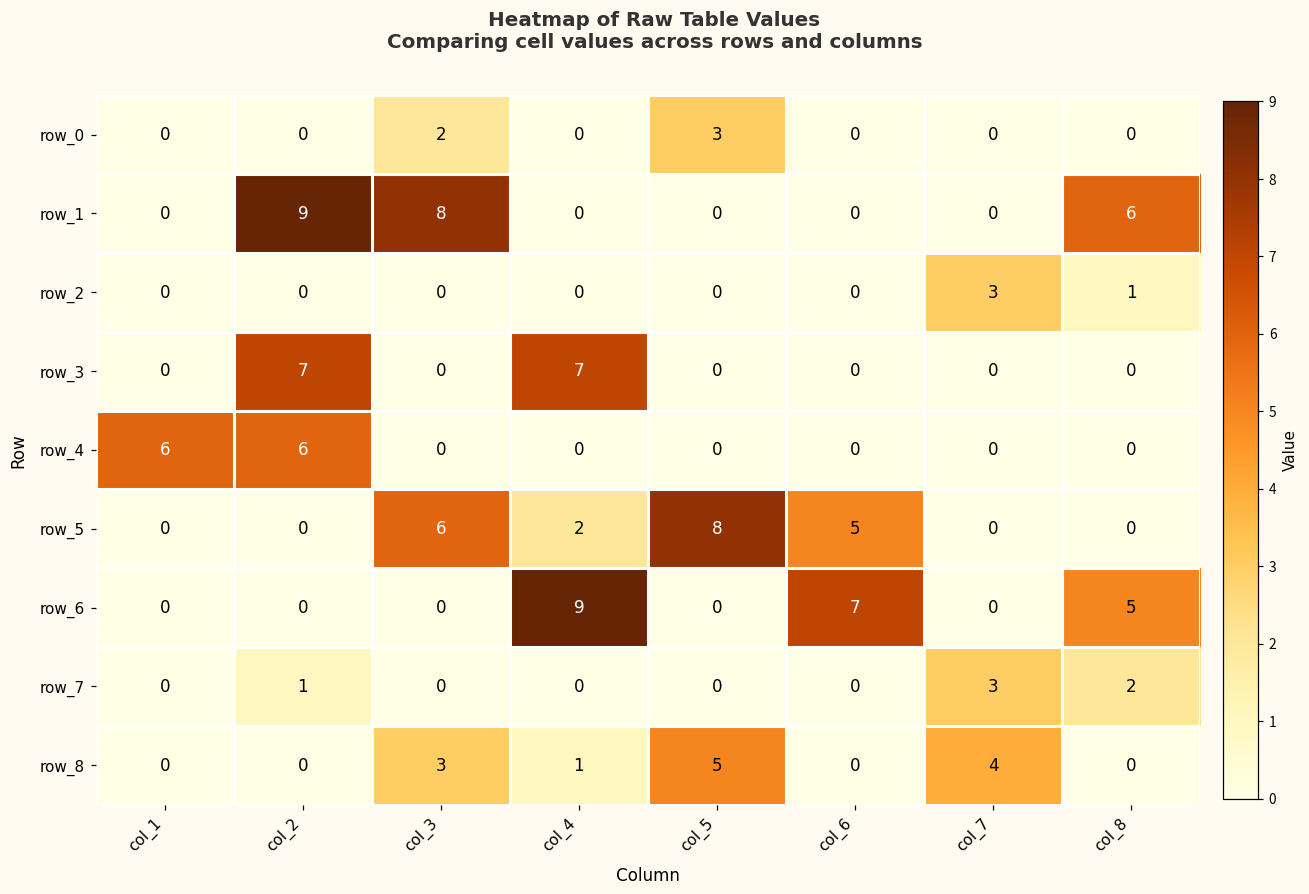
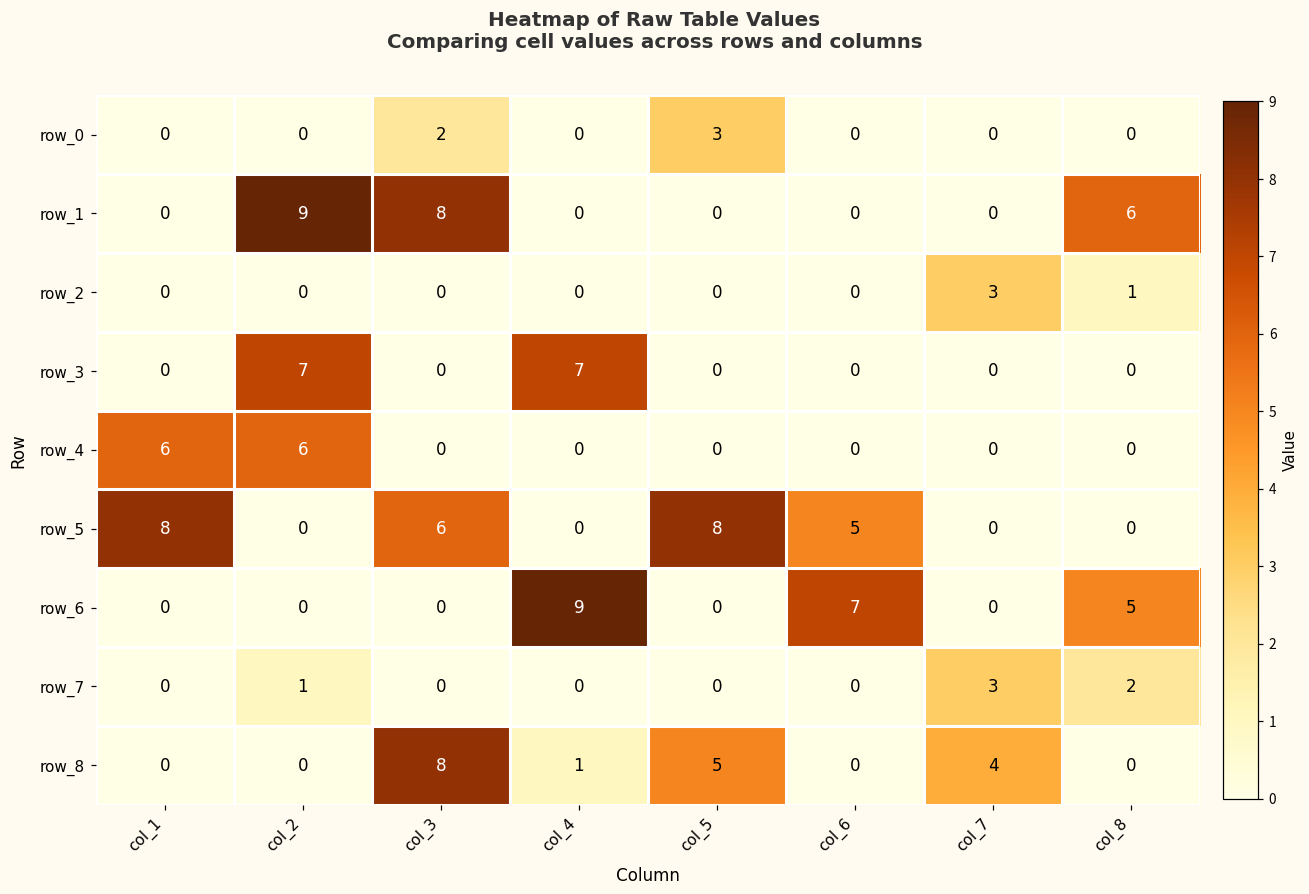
  {
    "row_0": {
      "col_1": 0,
      "col_2": 0,
      "col_3": 2,
      "col_4": 0,
      "col_5": 3,
      "col_6": 0,
      "col_7": 0,
      "col_8": 0
    },
    "row_1": {
      "col_1": 0,
      "col_2": 9,
      "col_3": 8,
      "col_4": 0,
      "col_5": 0,
      "col_6": 0,
      "col_7": 0,
      "col_8": 6
    },
    "row_2": {
      "col_1": 0,
      "col_2": 0,
      "col_3": 0,
      "col_4": 0,
      "col_5": 0,
      "col_6": 0,
      "col_7": 3,
      "col_8": 1
    },
    "row_3": {
      "col_1": 0,
      "col_2": 7,
      "col_3": 0,
      "col_4": 7,
      "col_5": 0,
      "col_6": 0,
      "col_7": 0,
      "col_8": 0
    },
    "row_4": {
      "col_1": 6,
      "col_2": 6,
      "col_3": 0,
      "col_4": 0,
      "col_5": 0,
      "col_6": 0,
      "col_7": 0,
      "col_8": 0
    },
    "row_5": {
-     "col_1": 0,
+     "col_1": 8,
      "col_2": 0,
      "col_3": 6,
-     "col_4": 2,
+     "col_4": 0,
      "col_5": 8,
      "col_6": 5,
      "col_7": 0,
      "col_8": 0
    },
    "row_6": {
      "col_1": 0,
      "col_2": 0,
      "col_3": 0,
      "col_4": 9,
      "col_5": 0,
      "col_6": 7,
      "col_7": 0,
      "col_8": 5
    },
    "row_7": {
      "col_1": 0,
      "col_2": 1,
      "col_3": 0,
      "col_4": 0,
      "col_5": 0,
      "col_6": 0,
      "col_7": 3,
      "col_8": 2
    },
    "row_8": {
      "col_1": 0,
      "col_2": 0,
-     "col_3": 3,
+     "col_3": 8,
      "col_4": 1,
      "col_5": 5,
      "col_6": 0,
      "col_7": 4,
      "col_8": 0
    }
  }
